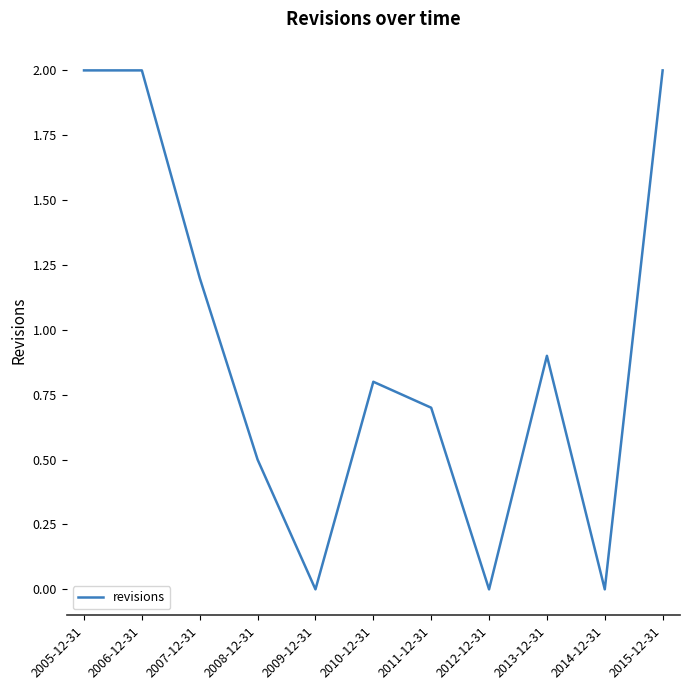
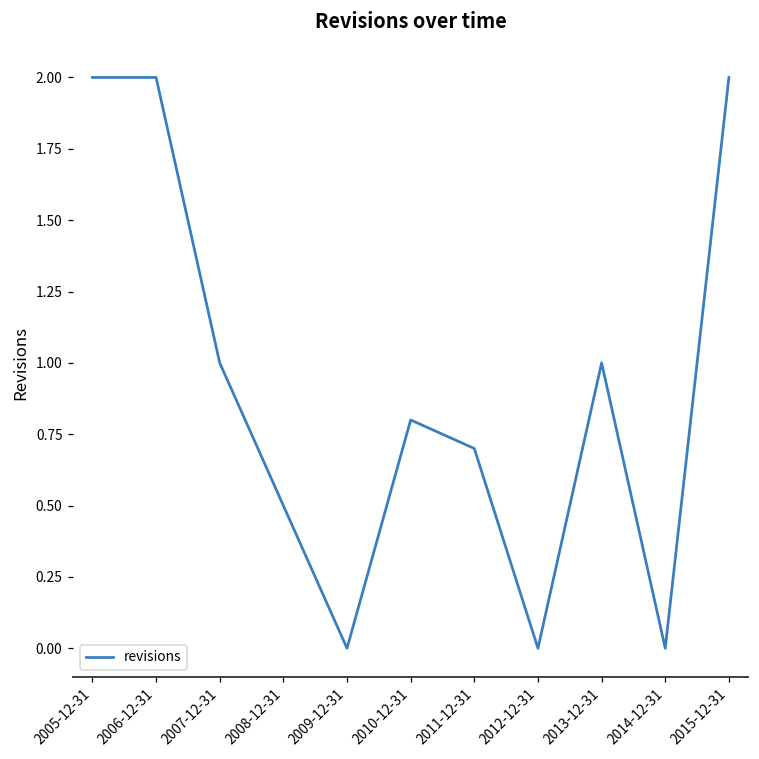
  {
    "2005-12-31": 2.0,
    "2006-12-31": 2.0,
-   "2007-12-31": 1.2,
+   "2007-12-31": 1.0,
    "2008-12-31": 0.5,
    "2009-12-31": 0.0,
    "2010-12-31": 0.8,
    "2011-12-31": 0.7,
    "2012-12-31": 0.0,
-   "2013-12-31": 0.9,
+   "2013-12-31": 1.0,
    "2014-12-31": 0.0,
    "2015-12-31": 2.0
  }
